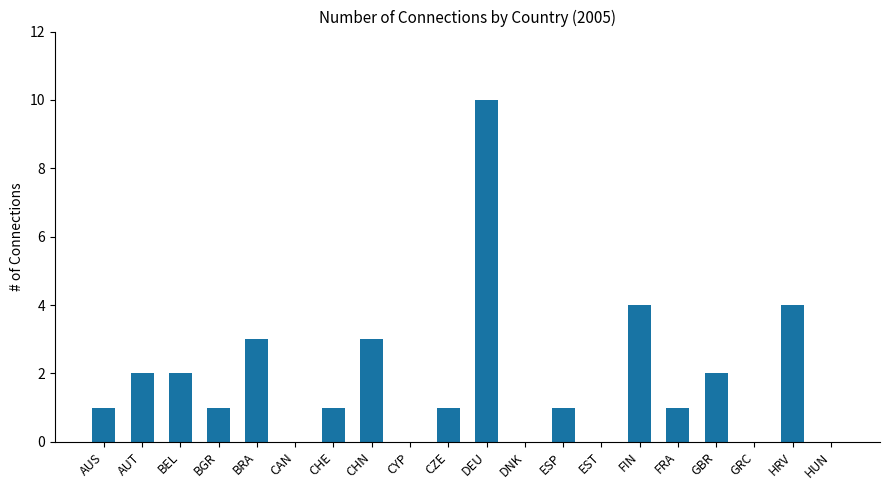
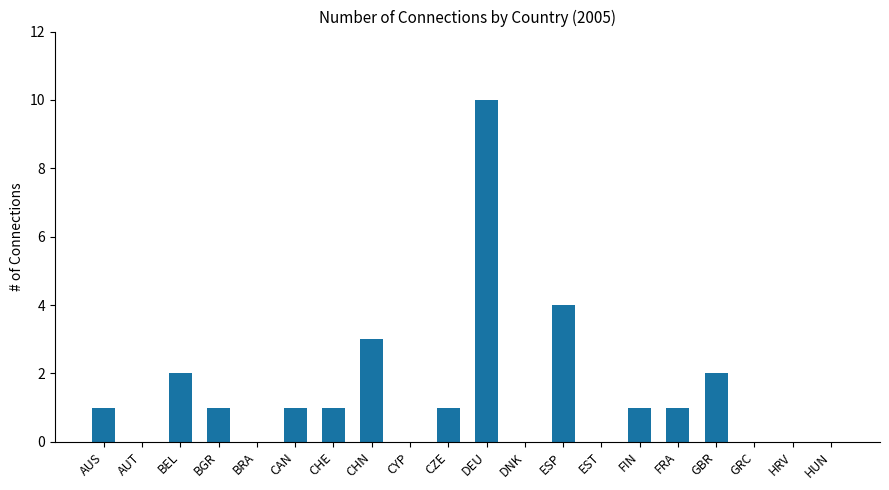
  {
    "AUS": 1,
-   "AUT": 2,
+   "AUT": 0,
    "BEL": 2,
    "BGR": 1,
-   "BRA": 3,
-   "CAN": 0,
+   "BRA": 0,
+   "CAN": 1,
    "CHE": 1,
    "CHN": 3,
    "CYP": 0,
    "CZE": 1,
    "DEU": 10,
    "DNK": 0,
-   "ESP": 1,
+   "ESP": 4,
    "EST": 0,
-   "FIN": 4,
+   "FIN": 1,
    "FRA": 1,
    "GBR": 2,
    "GRC": 0,
-   "HRV": 4,
+   "HRV": 0,
    "HUN": 0
  }
